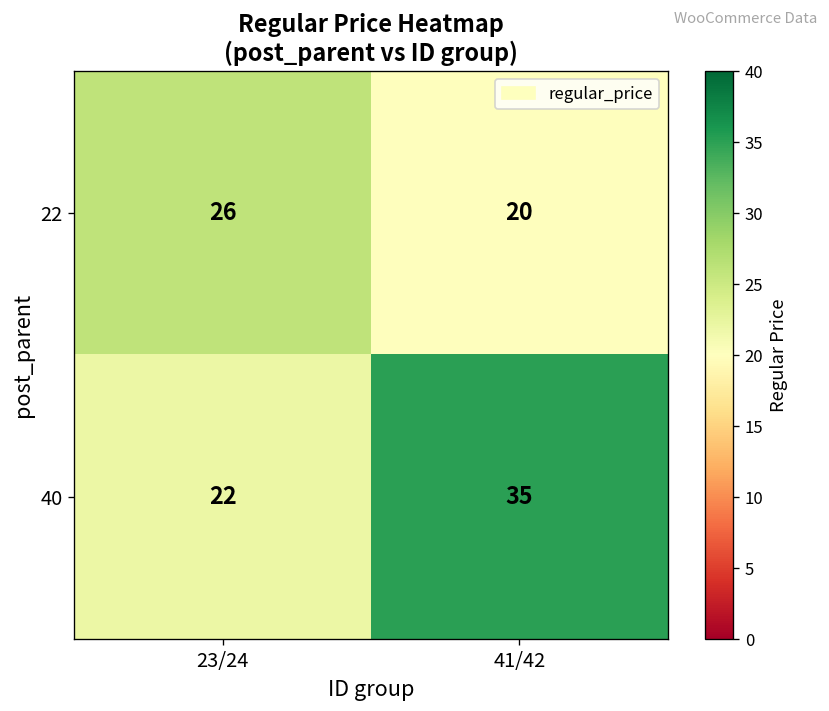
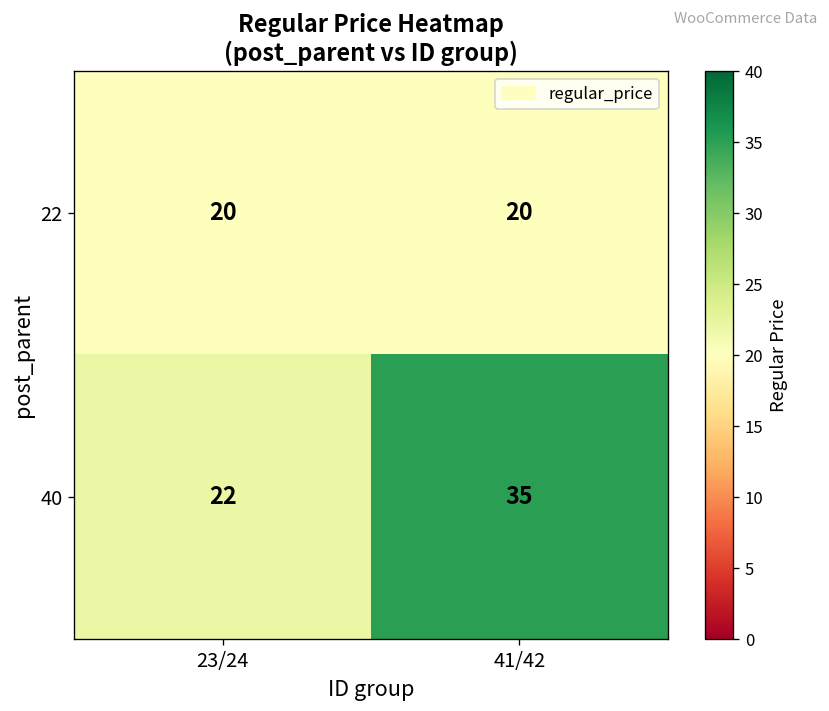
  {
    "22": {
-     "23/24": 26,
+     "23/24": 20,
      "41/42": 20
    },
    "40": {
      "23/24": 22,
      "41/42": 35
    }
  }
